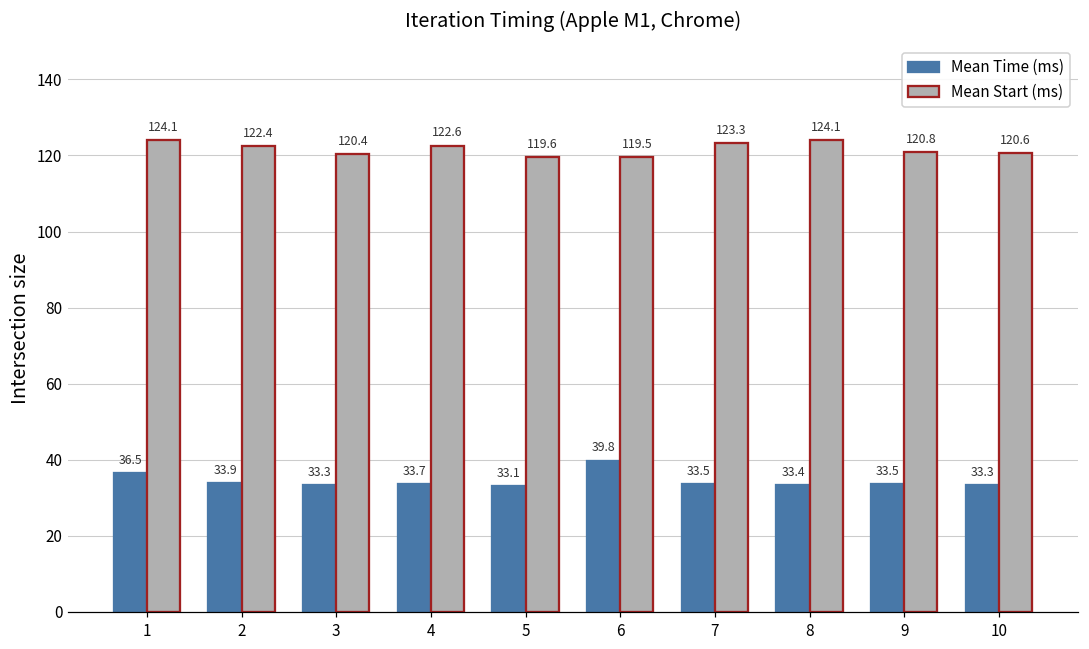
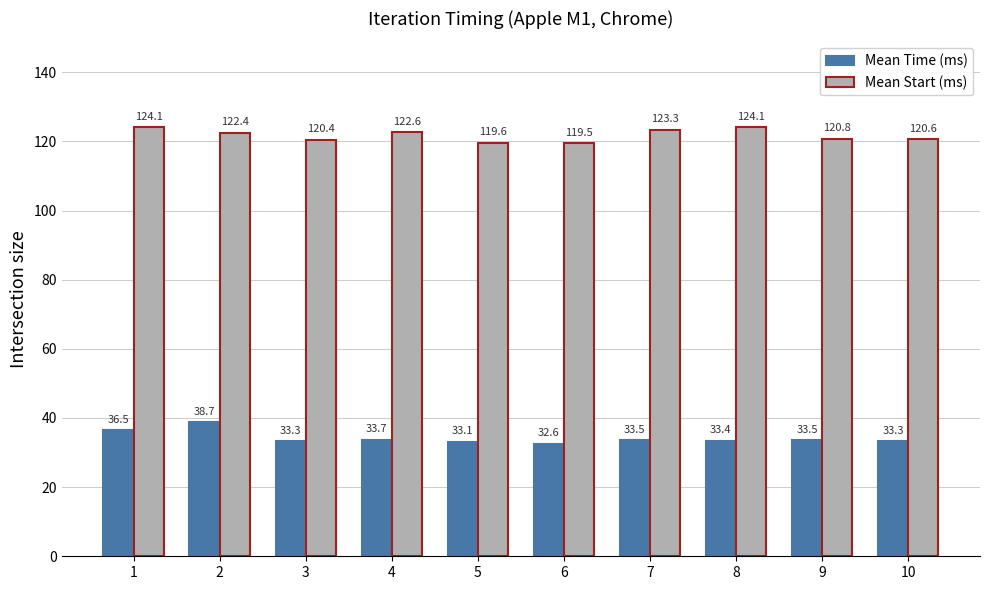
  {
    "Mean Time (ms)": {
      "1": 36.5,
-     "2": 33.9,
+     "2": 38.7,
      "3": 33.3,
      "4": 33.7,
      "5": 33.1,
-     "6": 39.8,
+     "6": 32.6,
      "7": 33.5,
      "8": 33.4,
      "9": 33.5,
      "10": 33.3
    },
    "Mean Start (ms)": {
      "1": 124.1,
      "2": 122.4,
      "3": 120.4,
      "4": 122.6,
      "5": 119.6,
      "6": 119.5,
      "7": 123.3,
      "8": 124.1,
      "9": 120.8,
      "10": 120.6
    }
  }
